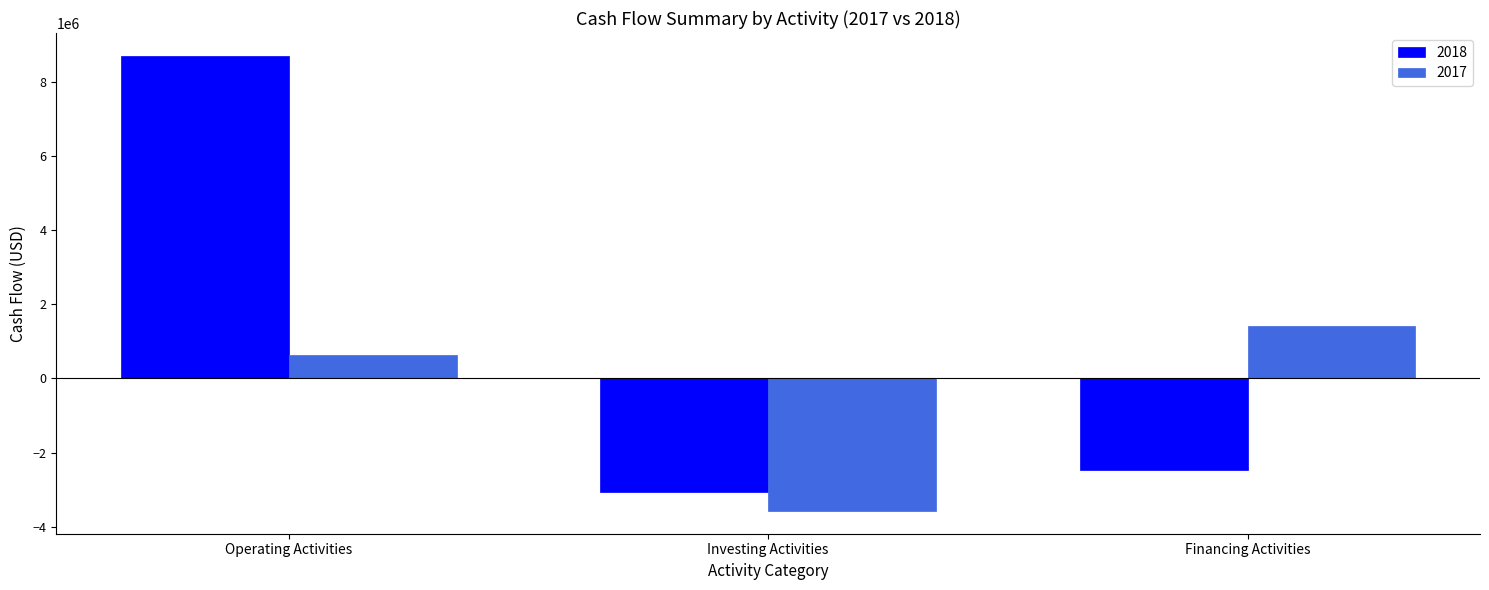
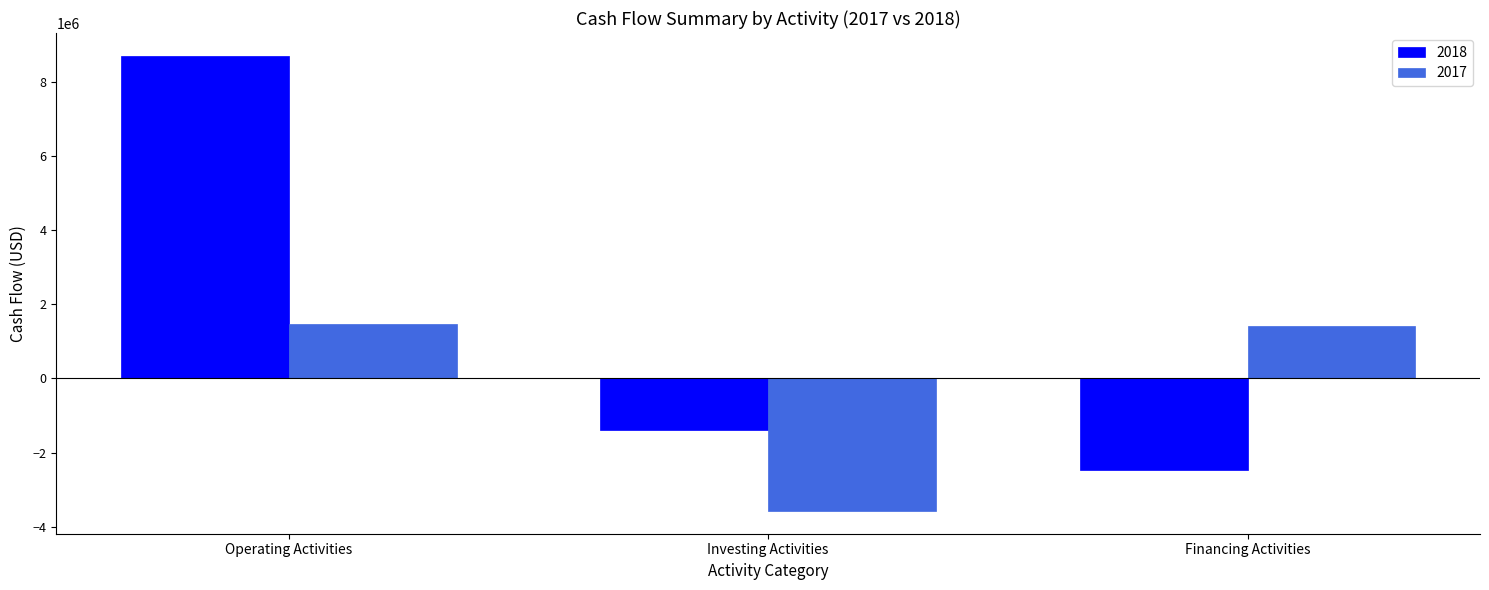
  {
    "2018": {
      "Operating Activities": 8700000,
-     "Investing Activities": -3100000,
+     "Investing Activities": -1400000,
      "Financing Activities": -2500000
    },
    "2017": {
-     "Operating Activities": 600000,
+     "Operating Activities": 1500000,
      "Investing Activities": -3600000,
      "Financing Activities": 1400000
    }
  }
